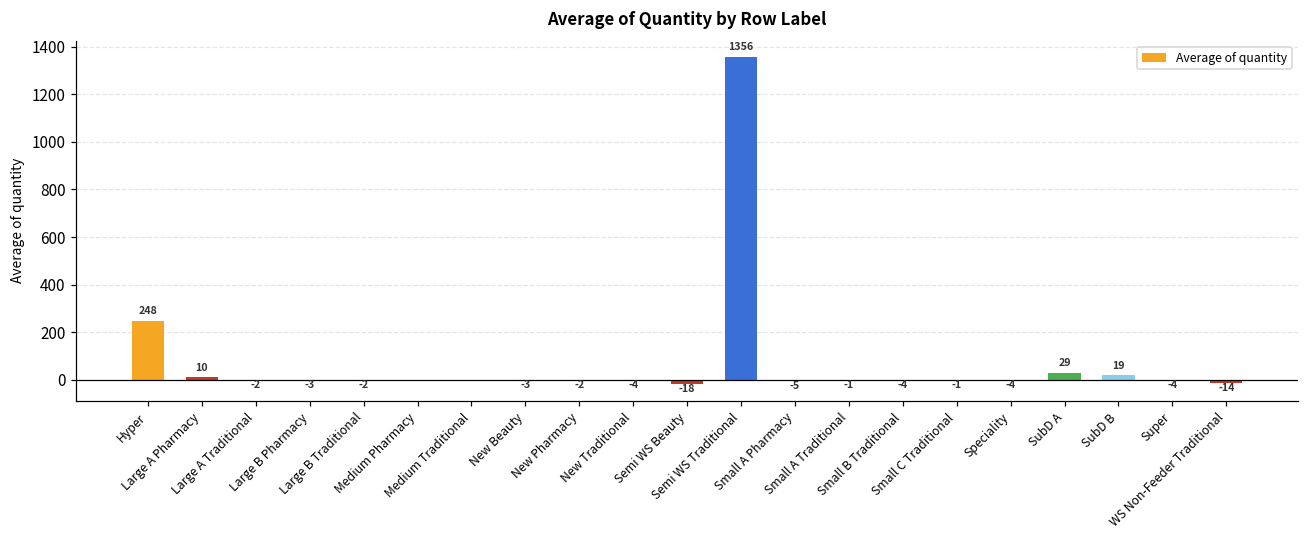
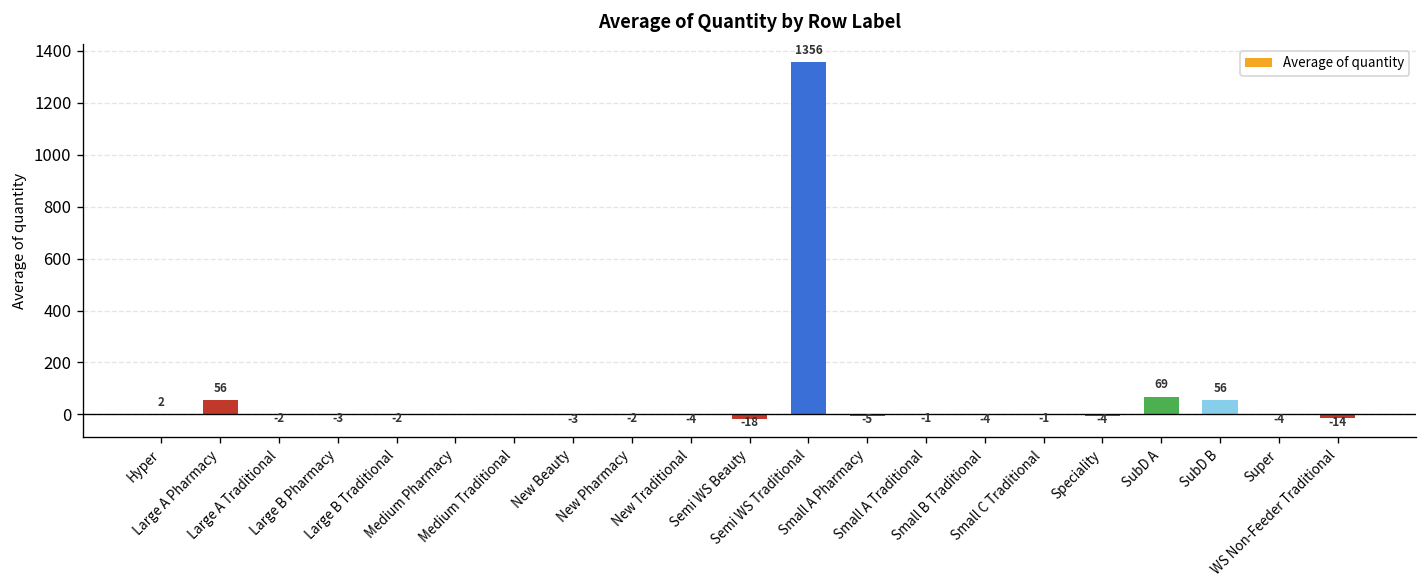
  {
-   "Hyper": 248,
-   "Large A Pharmacy": 10,
+   "Hyper": 2,
+   "Large A Pharmacy": 56,
    "Large A Traditional": -2,
    "Large B Pharmacy": -3,
    "Large B Traditional": -2,
    "New Beauty": -3,
    "New Pharmacy": -2,
    "New Traditional": -4,
    "Semi WS Beauty": -18,
    "Semi WS Traditional": 1356,
    "Small A Pharmacy": -5,
    "Small A Traditional": -1,
    "Small B Traditional": -4,
    "Small C Traditional": -1,
    "Speciality": -4,
-   "SubD A": 29,
-   "SubD B": 19,
+   "SubD A": 69,
+   "SubD B": 56,
    "Super": -4,
    "WS Non-Feeder Traditional": -14
  }
